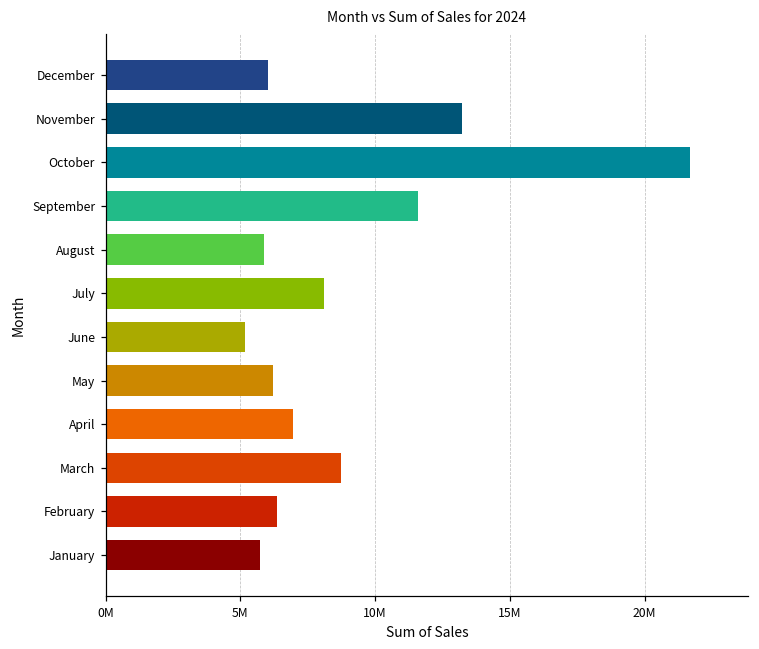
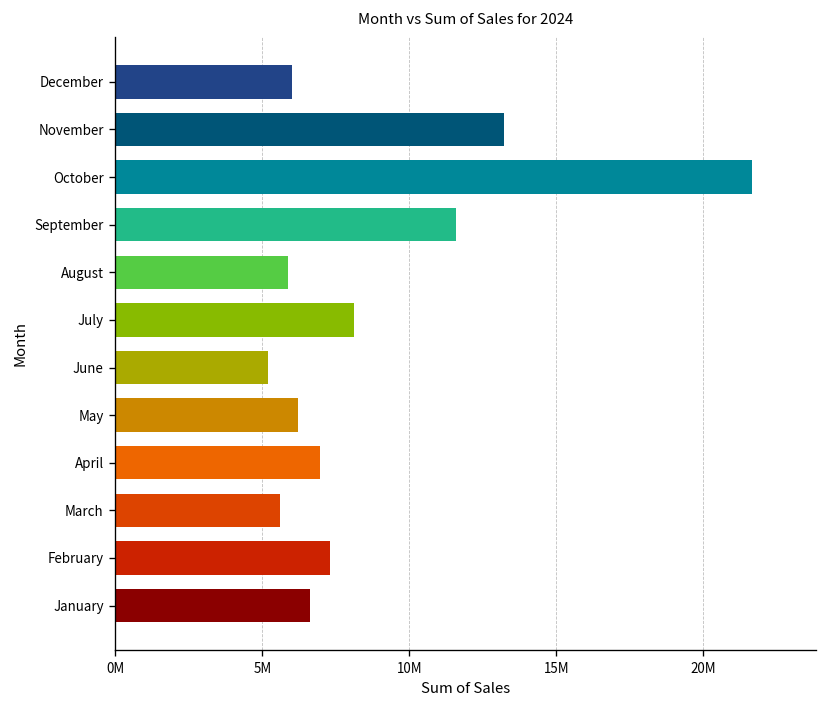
  {
    "December": 6000000,
    "November": 13200000,
    "October": 21700000,
    "September": 11600000,
    "August": 5900000,
    "July": 8100000,
    "June": 5200000,
    "May": 6200000,
    "April": 7000000,
-   "March": 8700000,
-   "February": 6400000,
-   "January": 5700000
+   "March": 5600000,
+   "February": 7300000,
+   "January": 6600000
  }
